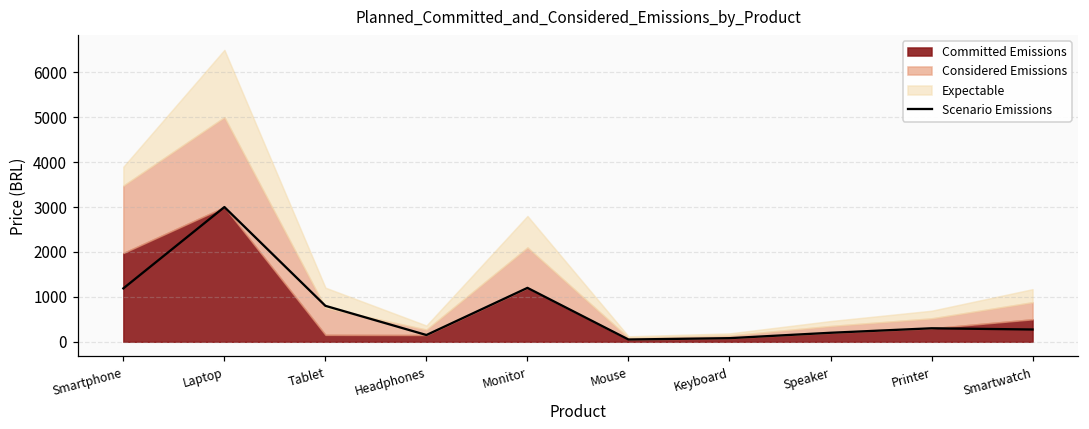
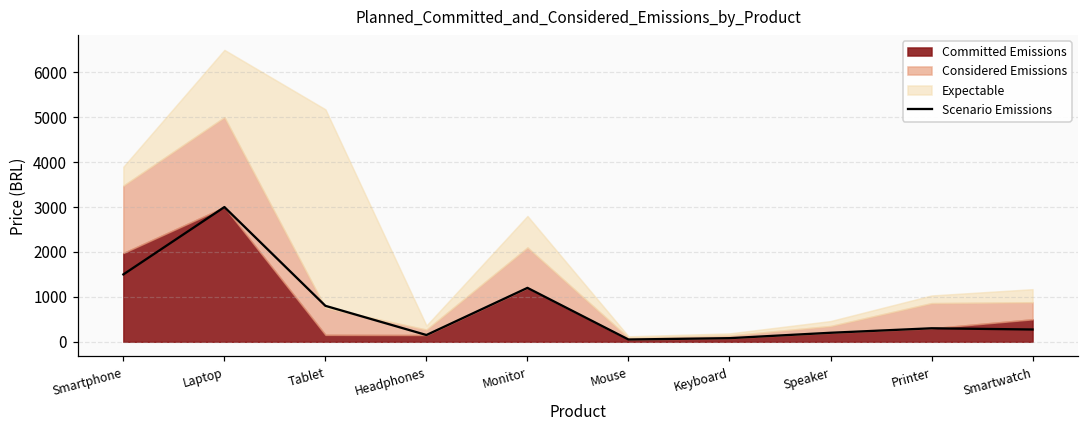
  {
    "Scenario Emissions": {
-     "Smartphone": 1200,
+     "Smartphone": 1500,
      "Smartwatch": 300
    },
    "Committed Emissions": {
      "Smartphone": 2000,
      "Tablet": 200,
      "Smartwatch": 500
    },
    "Considered Emissions": {
      "Smartphone": 1500,
      "Laptop": 2000,
      "Headphones": 100,
      "Monitor": 900,
      "Speaker": 200,
-     "Printer": 200,
+     "Printer": 600,
      "Smartwatch": 400
    },
    "Expectable": {
      "Smartphone": 400,
      "Laptop": 1500,
-     "Tablet": 500,
+     "Tablet": 4400,
      "Headphones": 100,
      "Monitor": 700,
      "Speaker": 100,
      "Printer": 200,
      "Smartwatch": 300
    }
  }
